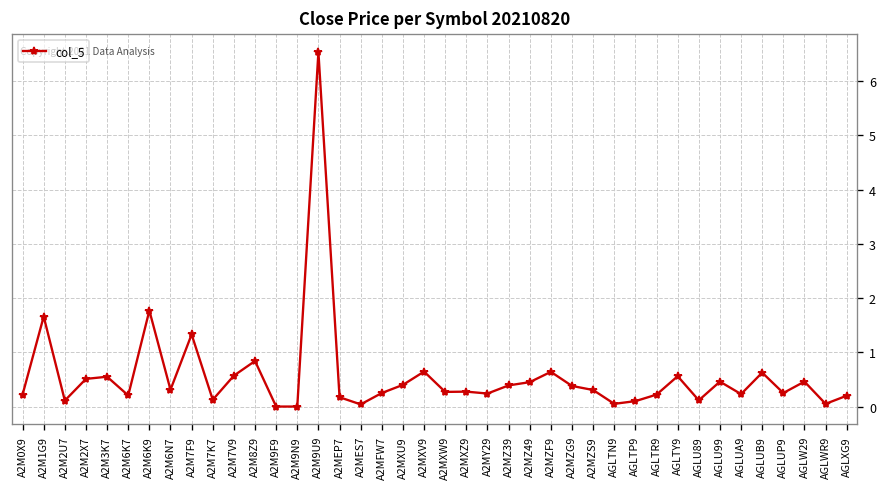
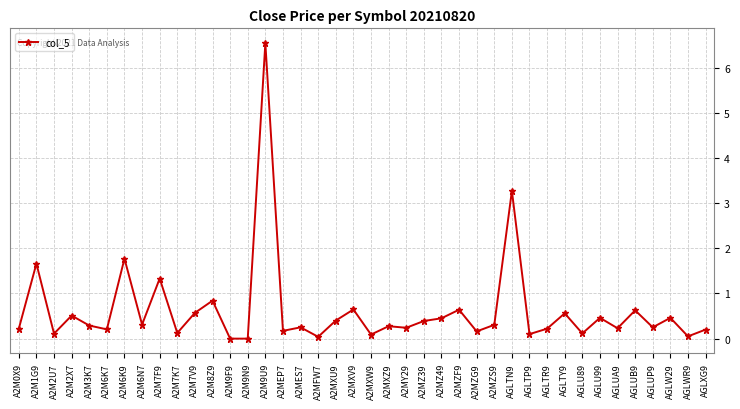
  {
    "A2M0X9": 0.2,
    "A2M1G9": 1.7,
    "A2M2U7": 0.1,
    "A2M2X7": 0.5,
-   "A2M3K7": 0.6,
+   "A2M3K7": 0.3,
    "A2M6K7": 0.2,
    "A2M6K9": 1.8,
    "A2M6N7": 0.3,
    "A2M7F9": 1.3,
    "A2M7K7": 0.1,
    "A2M7V9": 0.6,
    "A2M8Z9": 0.8,
    "A2M9F9": 0.0,
    "A2M9N9": 0.0,
    "A2M9U9": 6.5,
    "A2MEP7": 0.2,
-   "A2MES7": 0.0,
-   "A2MFW7": 0.3,
+   "A2MES7": 0.3,
+   "A2MFW7": 0.0,
    "A2MXU9": 0.4,
    "A2MXV9": 0.6,
-   "A2MXW9": 0.3,
+   "A2MXW9": 0.1,
    "A2MXZ9": 0.3,
    "A2MY29": 0.2,
    "A2MZ39": 0.4,
    "A2MZ49": 0.5,
    "A2MZF9": 0.6,
-   "A2MZG9": 0.4,
+   "A2MZG9": 0.2,
    "A2MZS9": 0.3,
-   "AGLTN9": 0.1,
+   "AGLTN9": 3.3,
    "AGLTP9": 0.1,
    "AGLTR9": 0.2,
    "AGLTY9": 0.6,
    "AGLU89": 0.1,
    "AGLU99": 0.5,
    "AGLUA9": 0.2,
    "AGLUB9": 0.6,
    "AGLUP9": 0.3,
    "AGLW29": 0.5,
    "AGLWR9": 0.1,
    "AGLXG9": 0.2
  }
